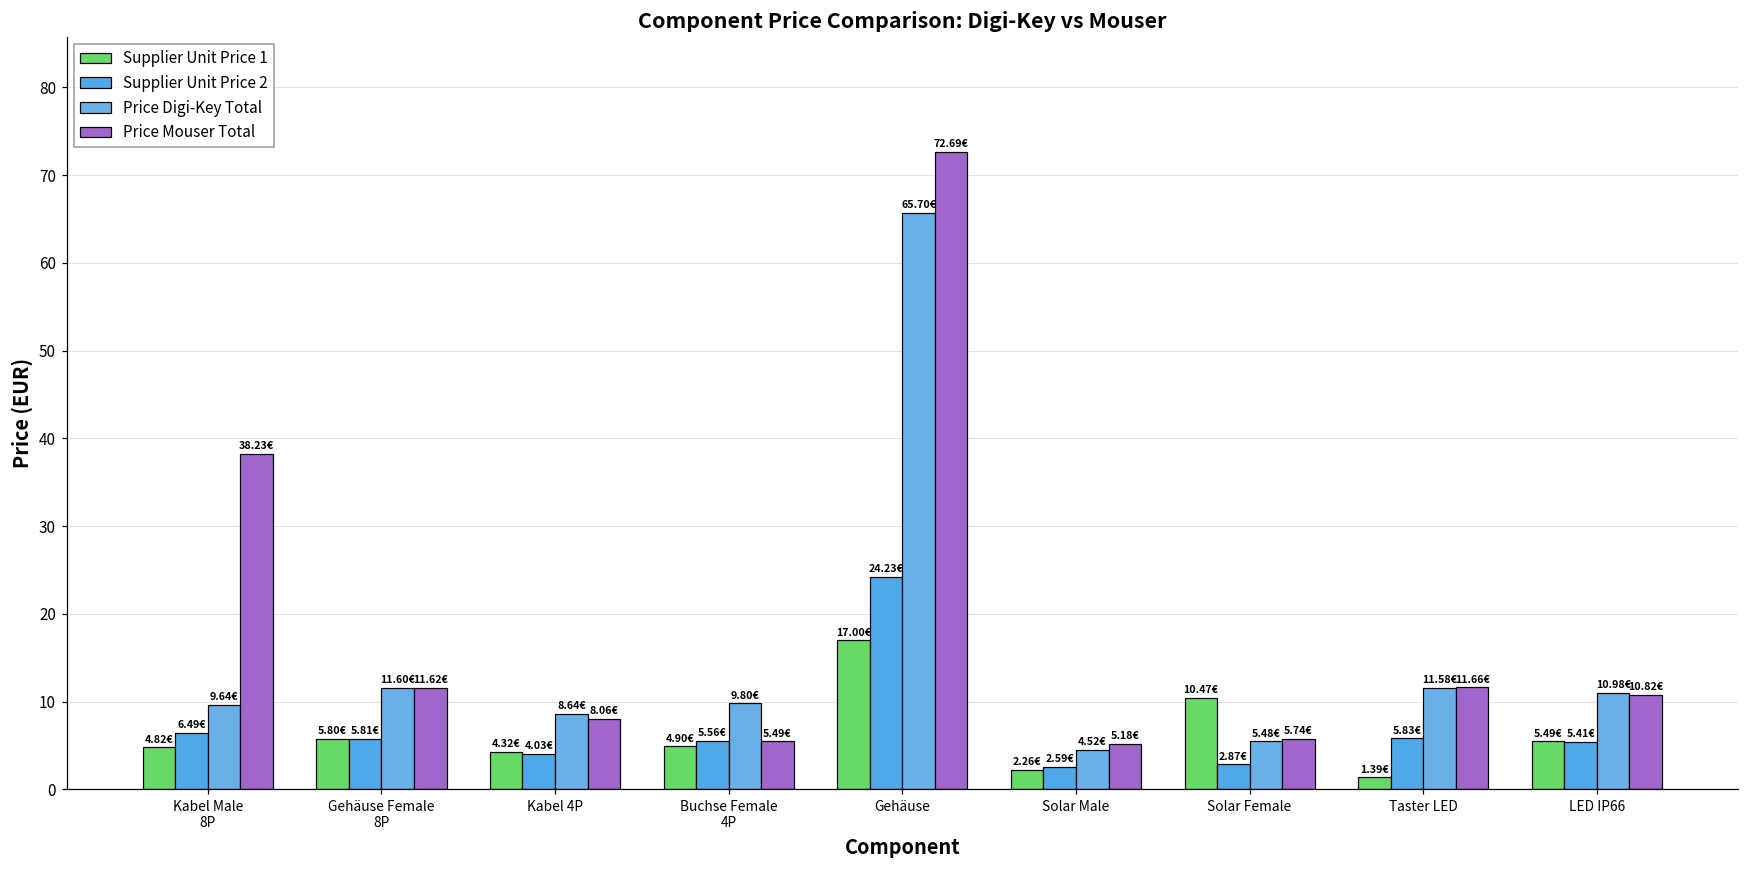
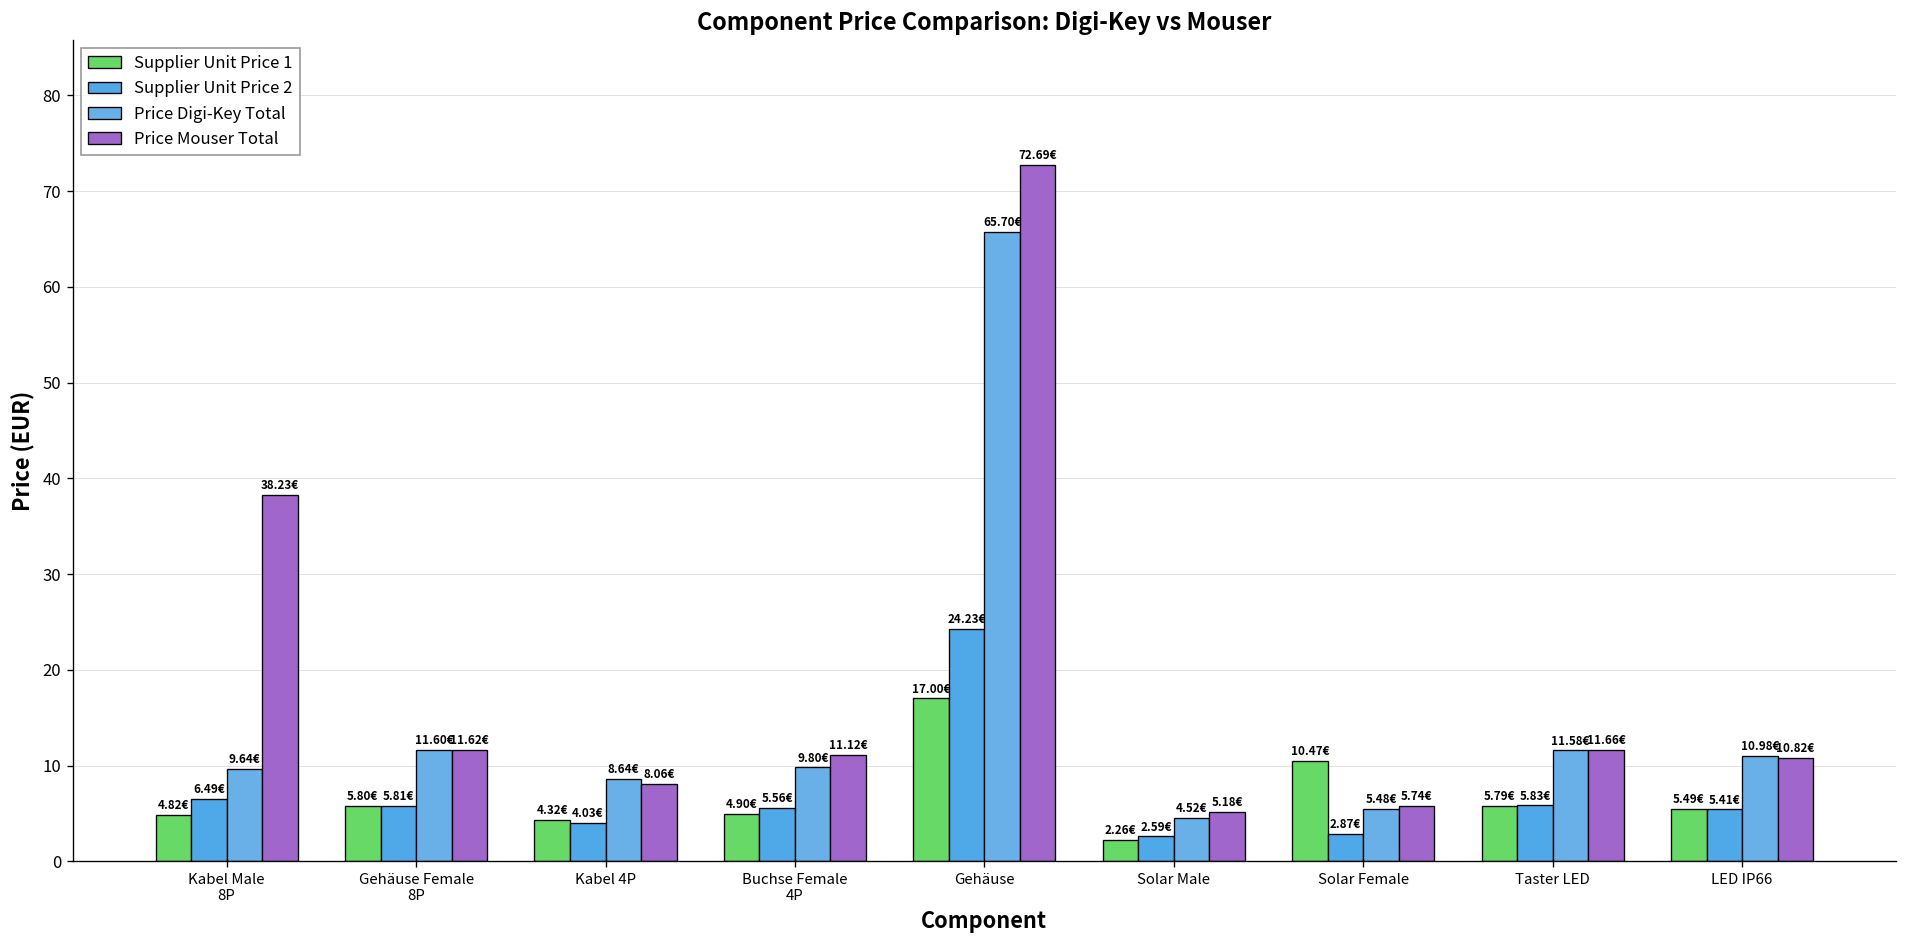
  {
    "Supplier Unit Price 1": {
      "Kabel Male 8P": "4.82€",
      "Gehäuse Female 8P": "5.80€",
      "Kabel 4P": "4.32€",
      "Buchse Female 4P": "4.90€",
      "Gehäuse": "17.00€",
      "Solar Male": "2.26€",
      "Solar Female": "10.47€",
-     "Taster LED": "1.39€",
+     "Taster LED": "5.79€",
      "LED IP66": "5.49€"
    },
    "Price Mouser Total": {
      "Kabel Male 8P": "38.23€",
      "Gehäuse Female 8P": "11.62€",
      "Kabel 4P": "8.06€",
-     "Buchse Female 4P": "5.49€",
+     "Buchse Female 4P": "11.12€",
      "Gehäuse": "72.69€",
      "Solar Male": "5.18€",
      "Solar Female": "5.74€",
      "Taster LED": "11.66€",
      "LED IP66": "10.82€"
    }
  }
